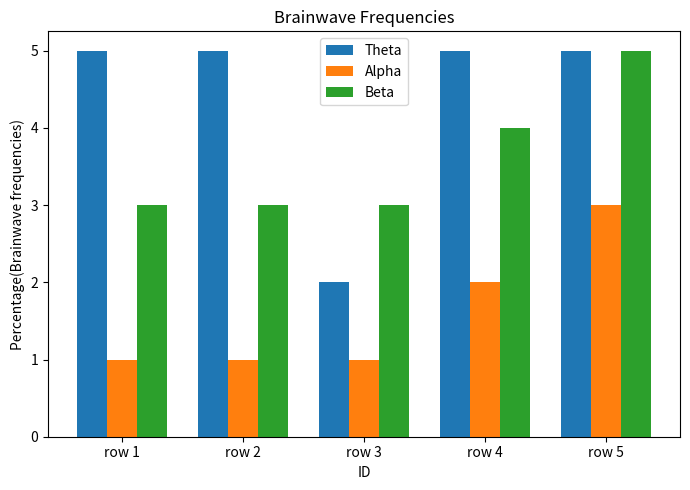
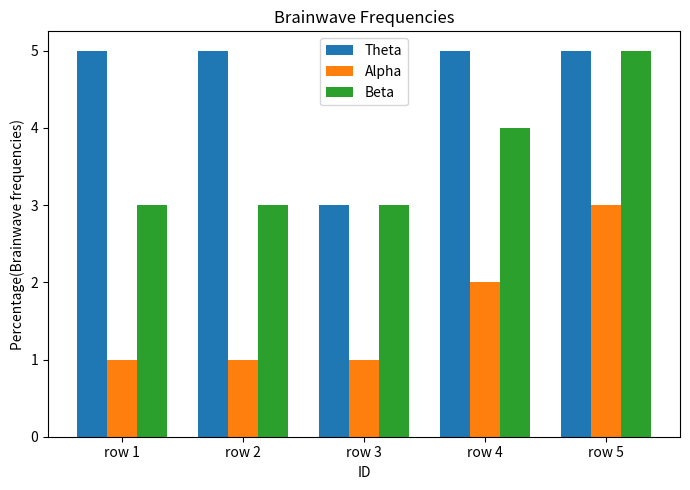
  {
    "Theta": {
      "row 1": 5,
      "row 2": 5,
-     "row 3": 2,
+     "row 3": 3,
      "row 4": 5,
      "row 5": 5
    },
    "Alpha": {
      "row 1": 1,
      "row 2": 1,
      "row 3": 1,
      "row 4": 2,
      "row 5": 3
    },
    "Beta": {
      "row 1": 3,
      "row 2": 3,
      "row 3": 3,
      "row 4": 4,
      "row 5": 5
    }
  }
